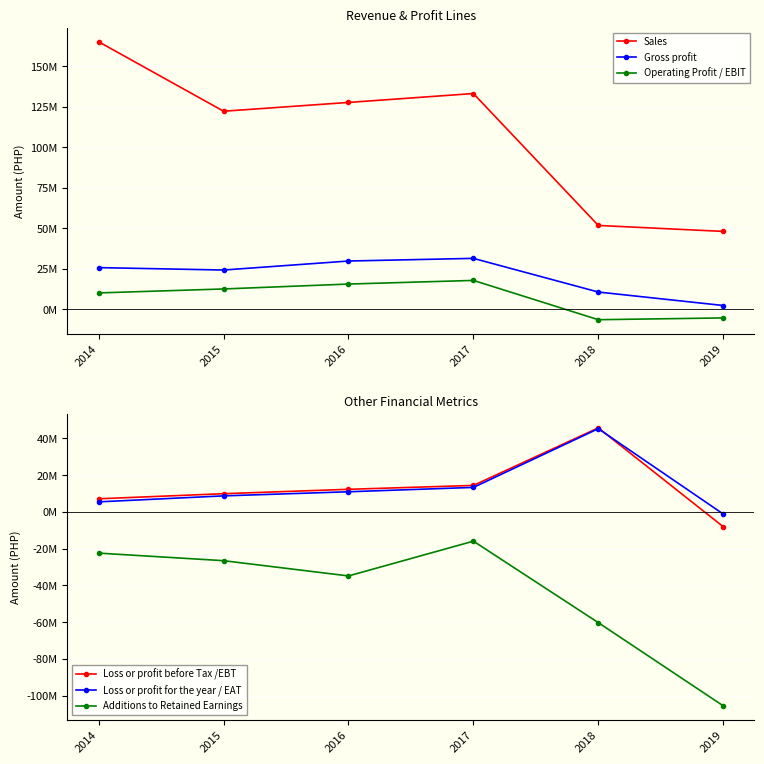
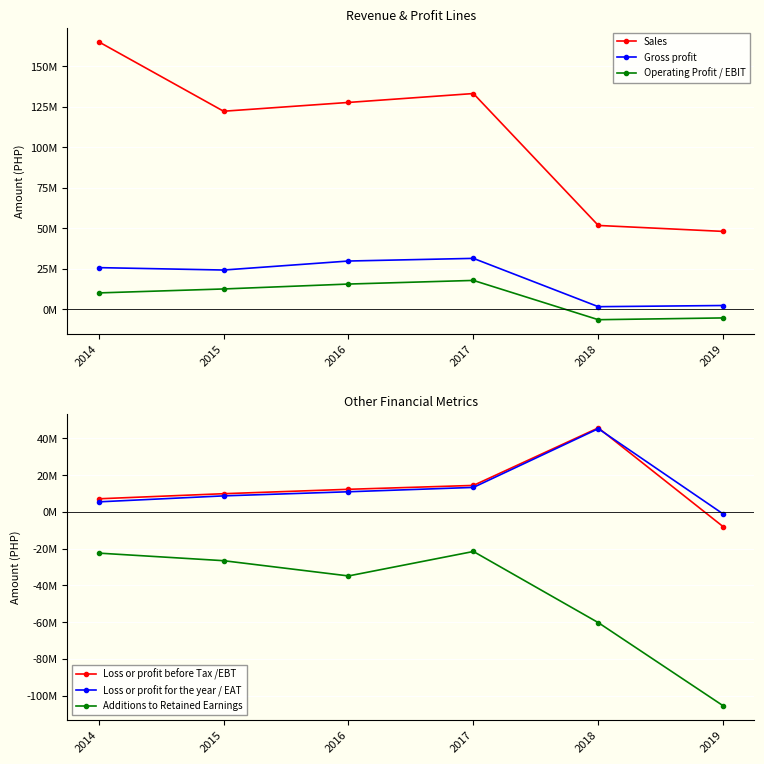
  {
    "Revenue & Profit Lines": {
      "Sales": {
        "2014": 165000000,
        "2015": 122000000,
        "2016": 128000000,
        "2017": 133000000,
        "2018": 52000000,
        "2019": 48000000
      },
      "Gross profit": {
        "2014": 26000000,
        "2015": 24000000,
        "2016": 30000000,
        "2017": 31000000,
-       "2018": 11000000,
+       "2018": 1000000,
        "2019": 2000000
      },
      "Operating Profit / EBIT": {
        "2014": 10000000,
        "2015": 12000000,
        "2016": 15000000,
        "2017": 18000000,
        "2018": -7000000,
        "2019": -5000000
      }
    },
    "Other Financial Metrics": {
      "Loss or profit before Tax /EBT": {
        "2014": 7000000,
        "2019": -8000000
      },
      "Loss or profit for the year / EAT": {
        "2014": 5000000,
        "2019": -1000000
      },
      "Additions to Retained Earnings": {
        "2014": -22000000,
        "2015": -27000000,
        "2016": -35000000,
-       "2017": -16000000,
+       "2017": -22000000,
        "2018": -60000000,
        "2019": -105000000
      }
    }
  }
